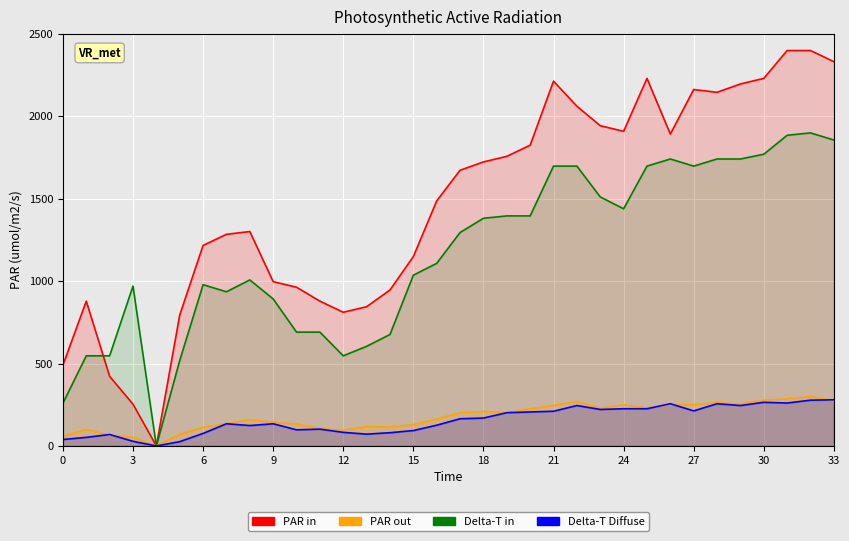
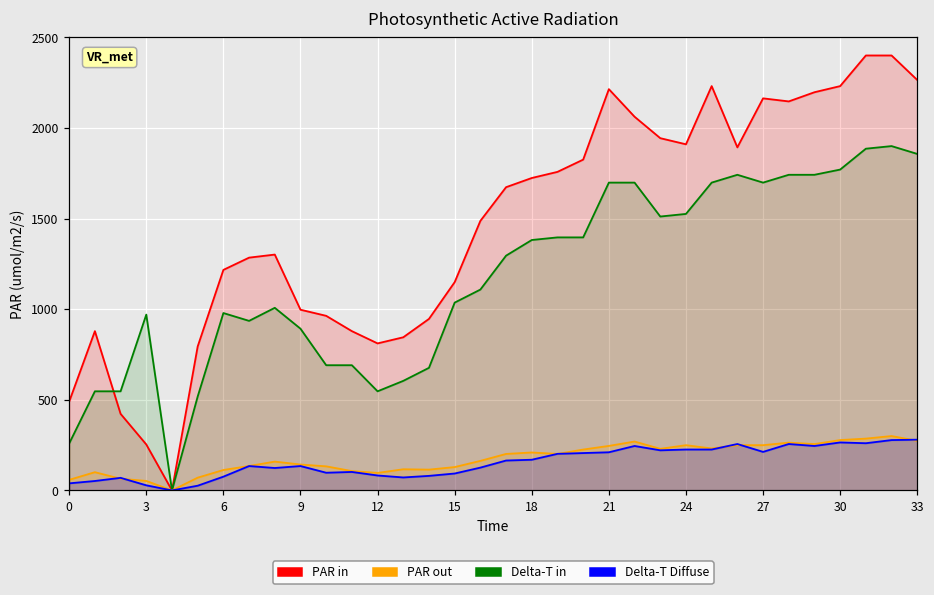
  {
    "PAR in": {
      "0": 490,
      "3": 250,
      "6": 1220,
      "9": 1000,
      "12": 810,
      "15": 1150,
      "18": 1720,
      "21": 2210,
      "24": 1910,
      "27": 2160,
      "30": 2230,
-     "33": 2330
+     "33": 2260
    },
    "Delta-T in": {
      "0": 260,
      "3": 970,
      "6": 980,
      "9": 890,
      "12": 550,
      "15": 1040,
      "18": 1380,
      "21": 1700,
-     "24": 1440,
+     "24": 1530,
      "27": 1700,
      "30": 1770,
      "33": 1860
    },
    "PAR out": {
      "0": 60,
      "3": 50,
      "6": 110,
      "15": 130,
      "18": 210,
      "21": 250,
      "24": 250,
      "27": 250
    },
    "Delta-T Diffuse": {
      "0": 40,
      "3": 30,
      "6": 80,
      "15": 90,
      "18": 170,
      "21": 210,
      "24": 230,
      "27": 210
    }
  }
